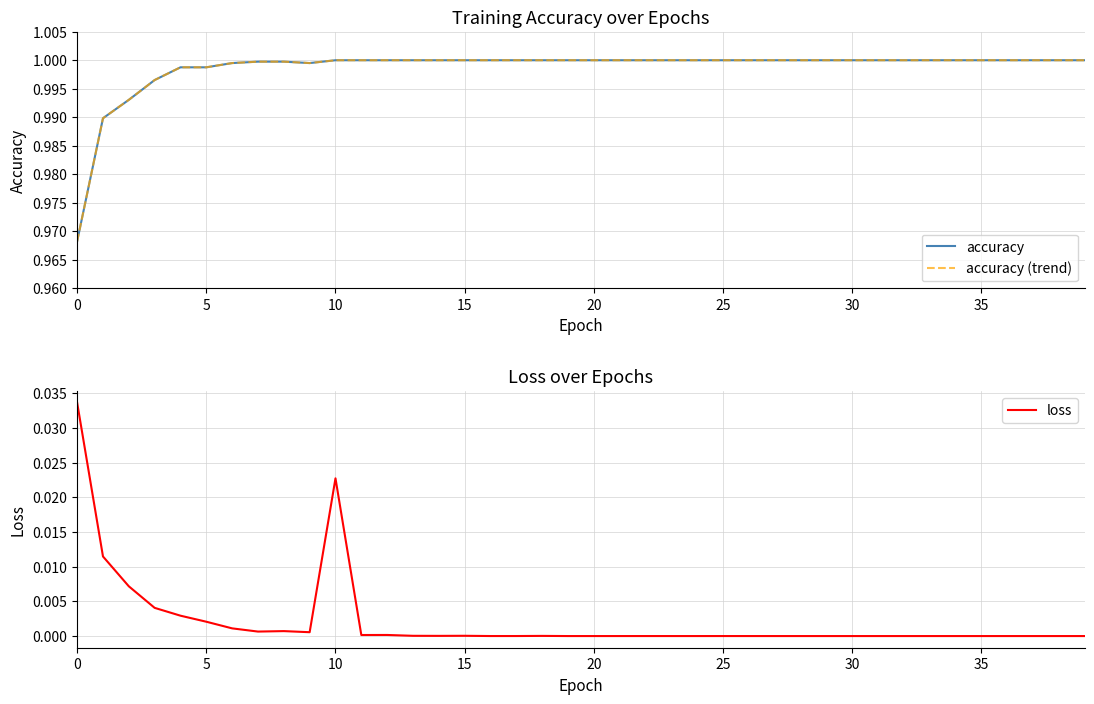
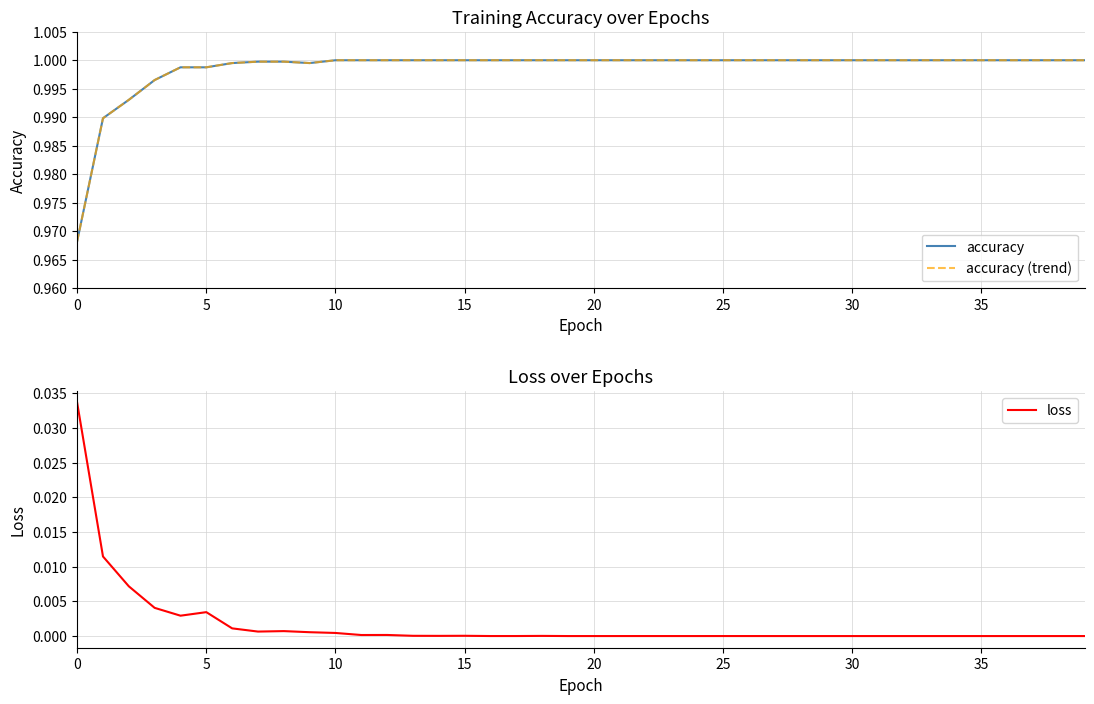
  {
    "Training Accuracy over Epochs": {
      "0": 0.968,
      "5": 0.999,
      "10": 1.000,
      "15": 1.000,
      "20": 1.000,
      "25": 1.000,
      "30": 1.000,
      "35": 1.000
    },
    "Loss over Epochs": {
      "0": 0.034,
-     "5": 0.002,
-     "10": 0.023,
+     "5": 0.003,
+     "10": 0.000,
      "15": 0.000,
      "20": 0.000,
      "25": 0.000,
      "30": 0.000,
      "35": 0.000
    }
  }
